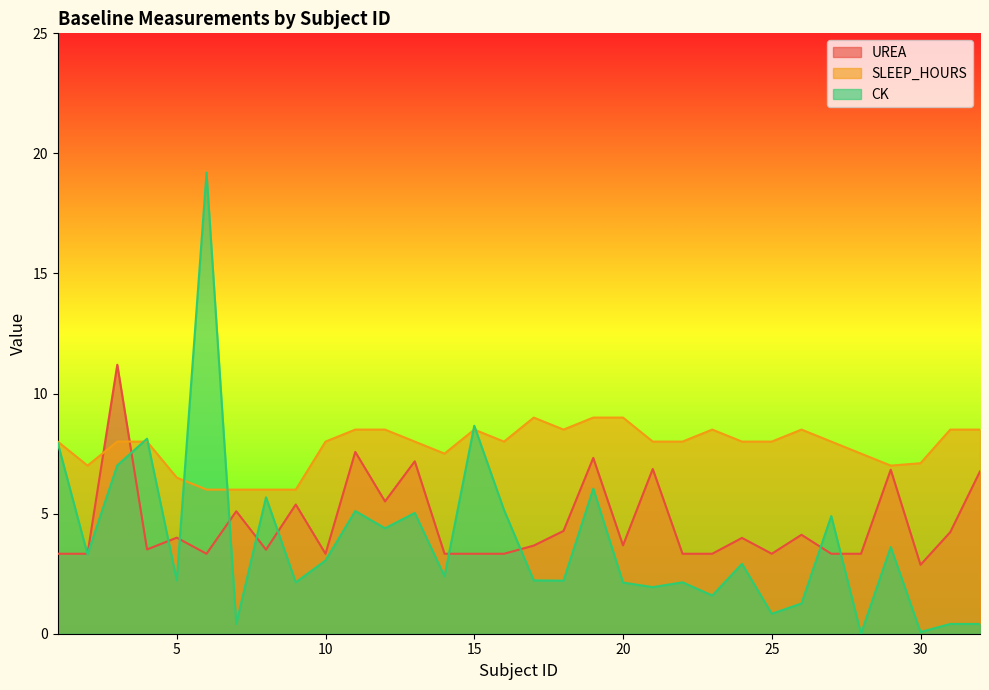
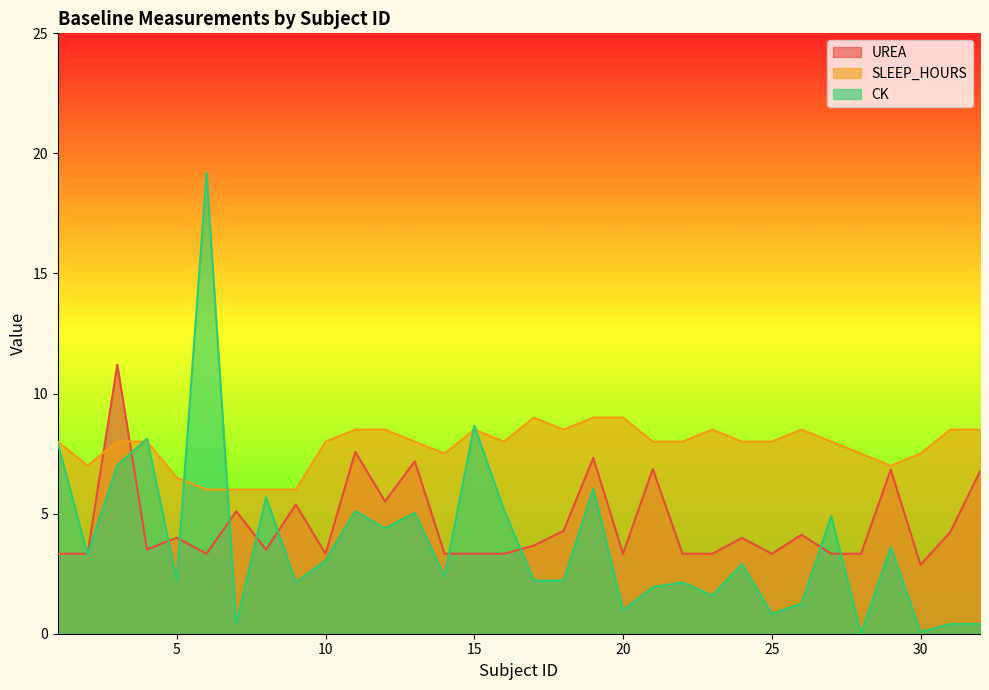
  {
    "UREA": {
      "5": 4.0,
      "10": 3.3,
      "15": 3.3,
-     "20": 3.7,
+     "20": 3.3,
      "25": 3.3,
      "30": 2.9
    },
    "SLEEP_HOURS": {
      "5": 6.5,
      "10": 8.0,
      "15": 8.5,
      "20": 9.0,
      "25": 8.0,
-     "30": 7.1
+     "30": 7.5
    },
    "CK": {
      "5": 2.2,
      "10": 3.1,
      "15": 8.7,
-     "20": 2.1,
+     "20": 1.0,
      "25": 0.8,
      "30": 0.1
    }
  }
